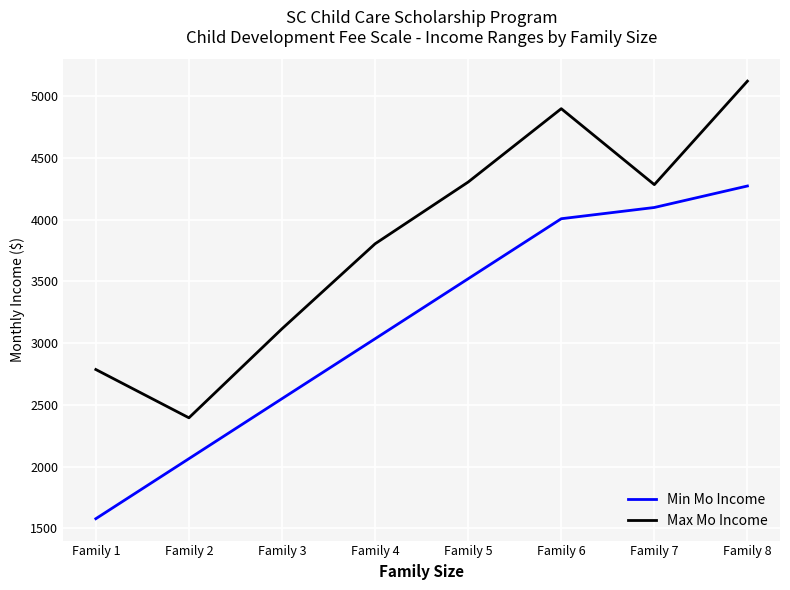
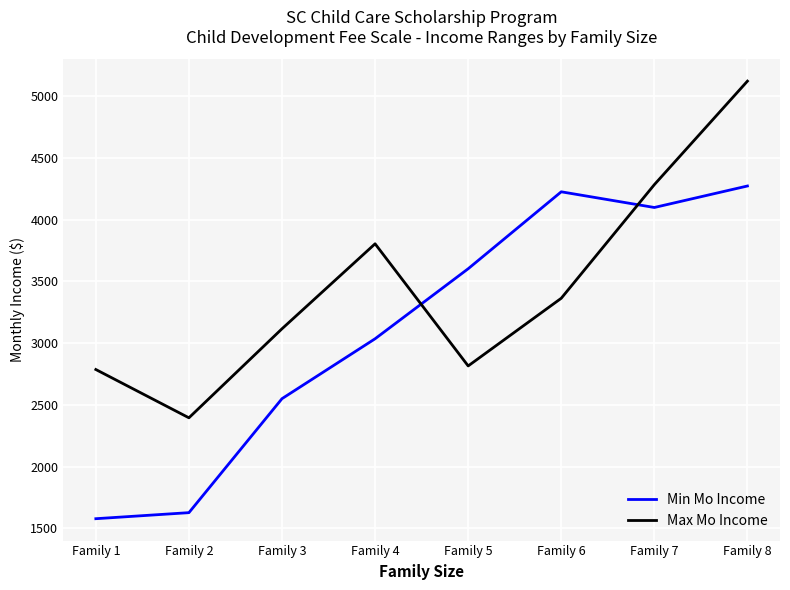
  {
    "Min Mo Income": {
      "Family 1": 1580,
-     "Family 2": 2070,
+     "Family 2": 1630,
      "Family 3": 2550,
      "Family 4": 3040,
-     "Family 5": 3520,
-     "Family 6": 4010,
+     "Family 5": 3600,
+     "Family 6": 4230,
      "Family 7": 4100,
      "Family 8": 4270
    },
    "Max Mo Income": {
      "Family 1": 2790,
      "Family 2": 2400,
      "Family 3": 3120,
      "Family 4": 3810,
-     "Family 5": 4310,
-     "Family 6": 4900,
+     "Family 5": 2820,
+     "Family 6": 3360,
      "Family 7": 4280,
      "Family 8": 5120
    }
  }
